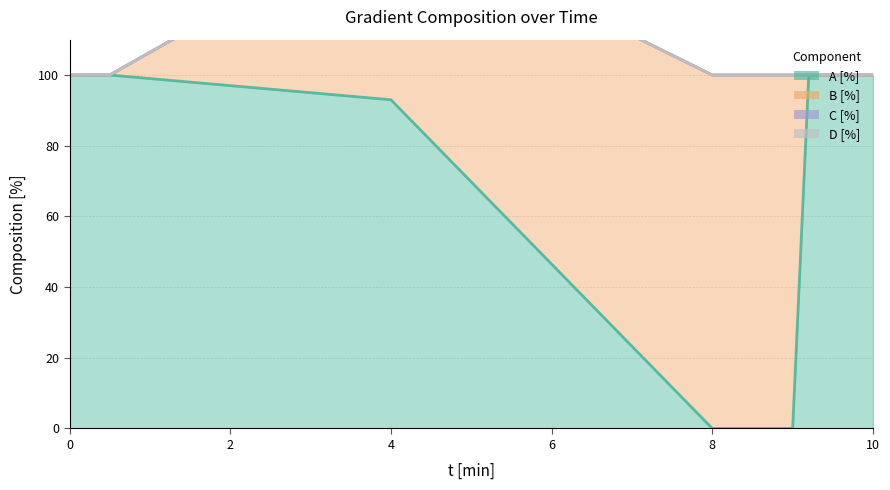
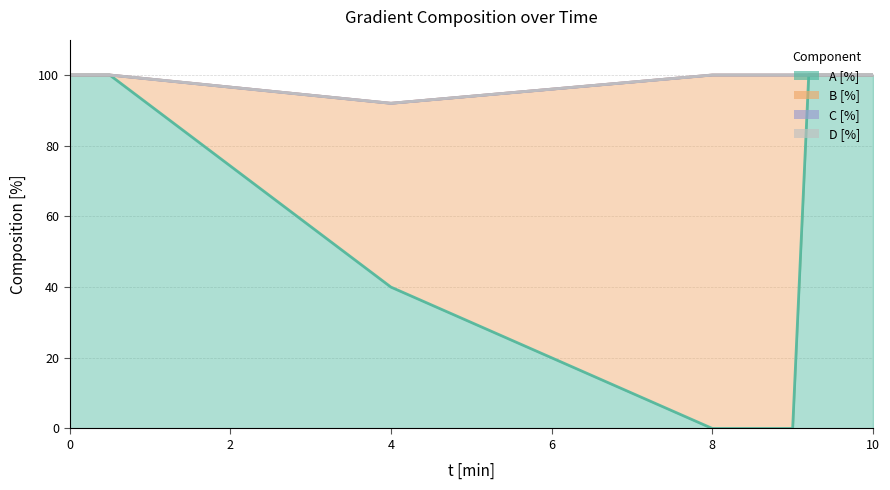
  {
    "A [%]": {
-     "4": 93,
+     "4": 40,
      "8": 0
    }
  }
